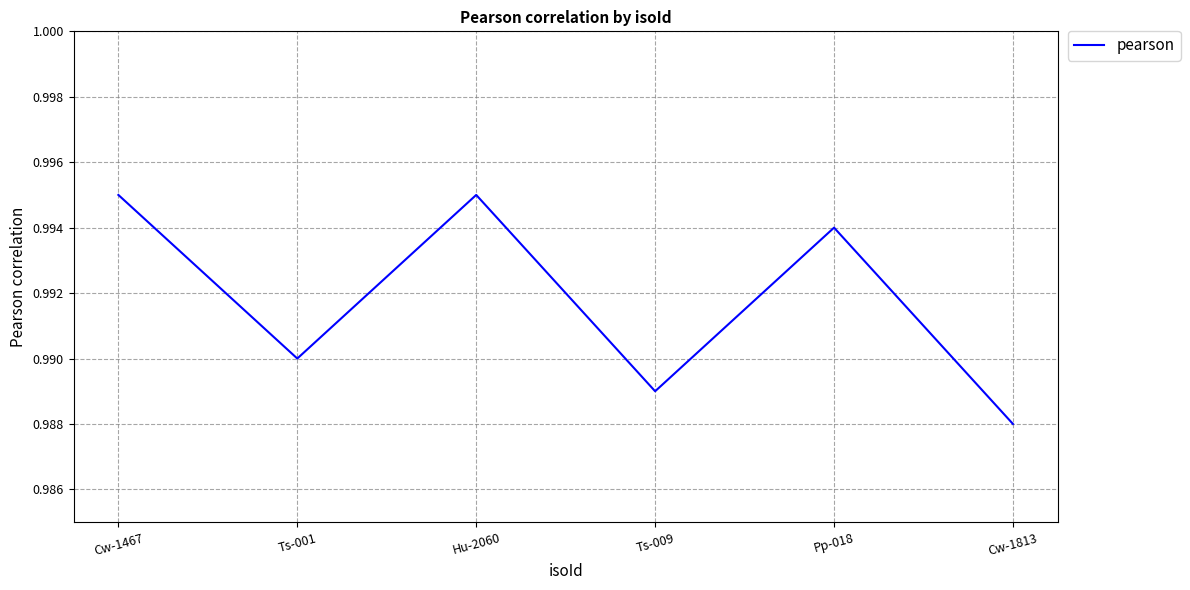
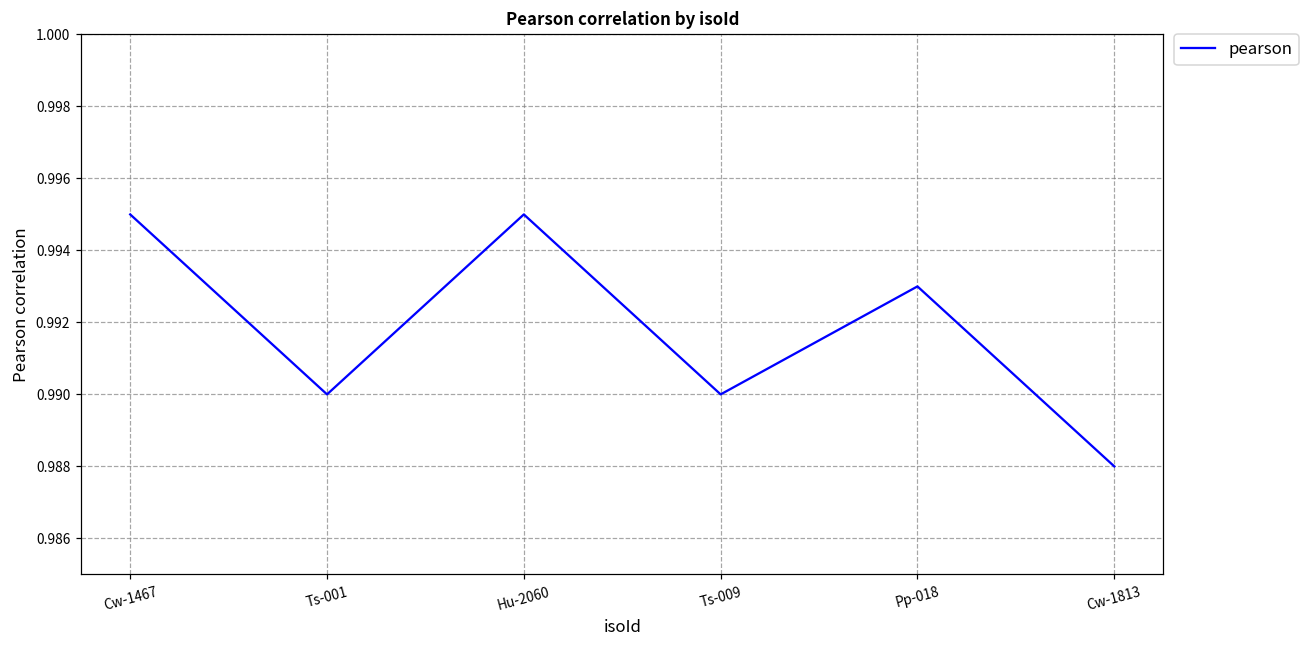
  {
    "Cw-1467": 0.995,
    "Ts-001": 0.990,
    "Hu-2060": 0.995,
-   "Ts-009": 0.989,
-   "Pp-018": 0.994,
+   "Ts-009": 0.990,
+   "Pp-018": 0.993,
    "Cw-1813": 0.988
  }
